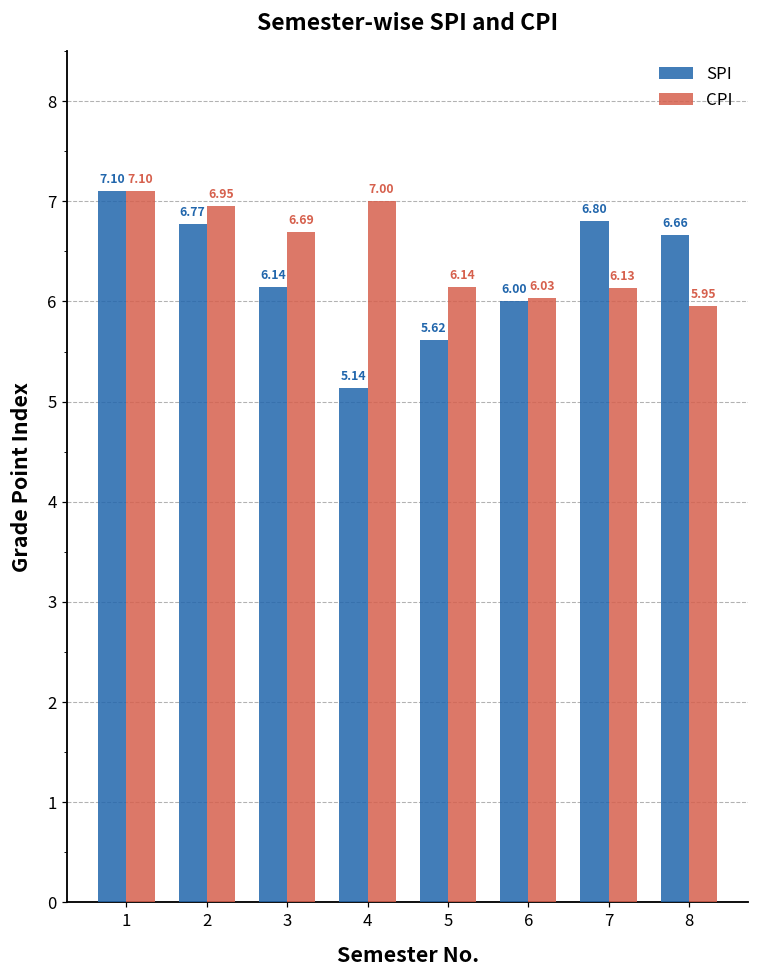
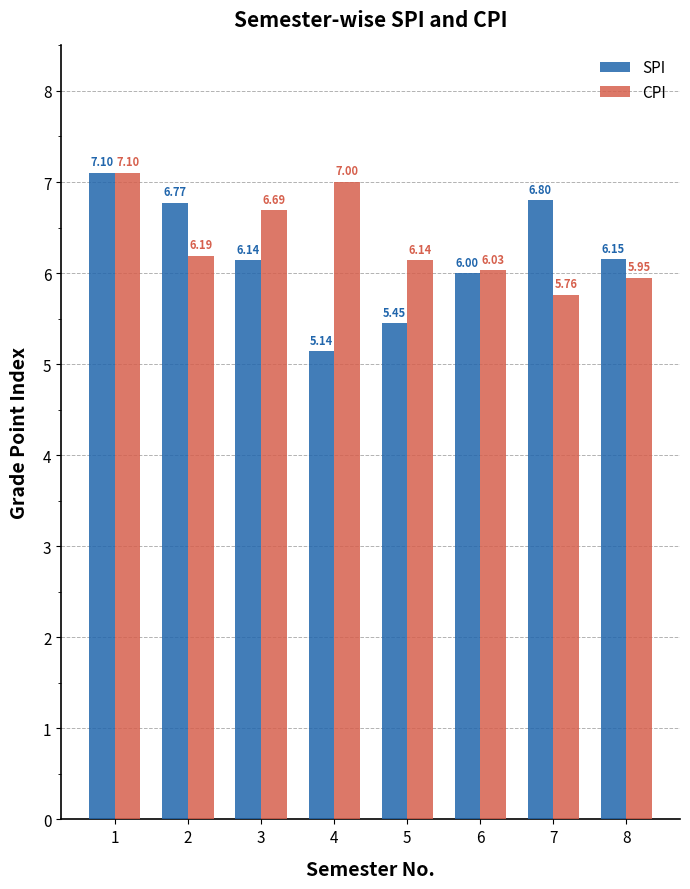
  {
    "SPI": {
      "1": 7.10,
      "2": 6.77,
      "3": 6.14,
      "4": 5.14,
-     "5": 5.62,
+     "5": 5.45,
      "6": 6.00,
      "7": 6.80,
-     "8": 6.66
+     "8": 6.15
    },
    "CPI": {
      "1": 7.10,
-     "2": 6.95,
+     "2": 6.19,
      "3": 6.69,
      "4": 7.00,
      "5": 6.14,
      "6": 6.03,
-     "7": 6.13,
+     "7": 5.76,
      "8": 5.95
    }
  }
